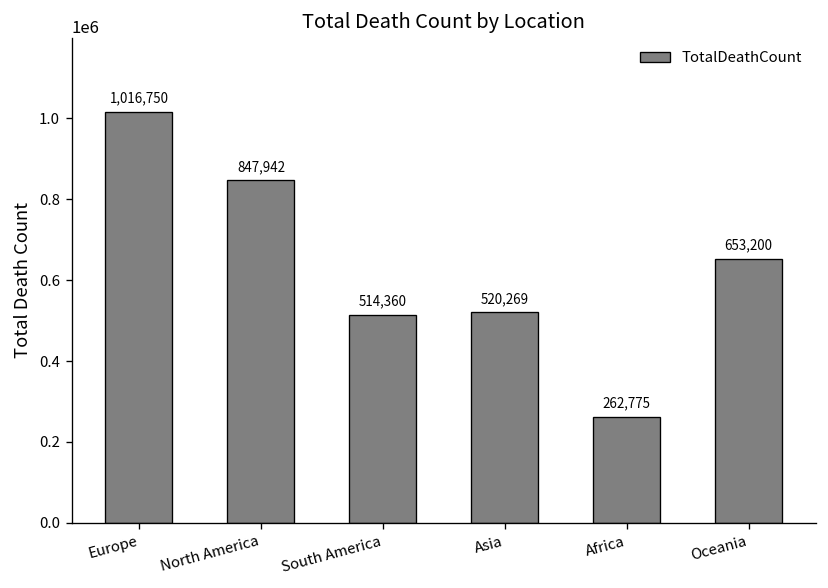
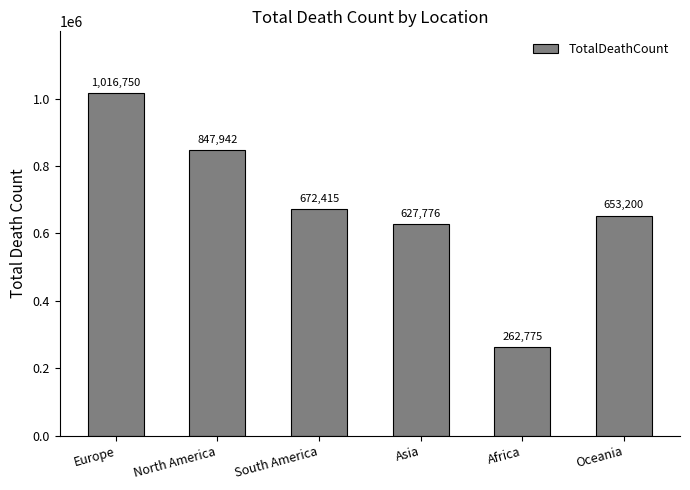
  {
    "Europe": "1,016,750",
    "North America": "847,942",
-   "South America": "514,360",
-   "Asia": "520,269",
+   "South America": "672,415",
+   "Asia": "627,776",
    "Africa": "262,775",
    "Oceania": "653,200"
  }
